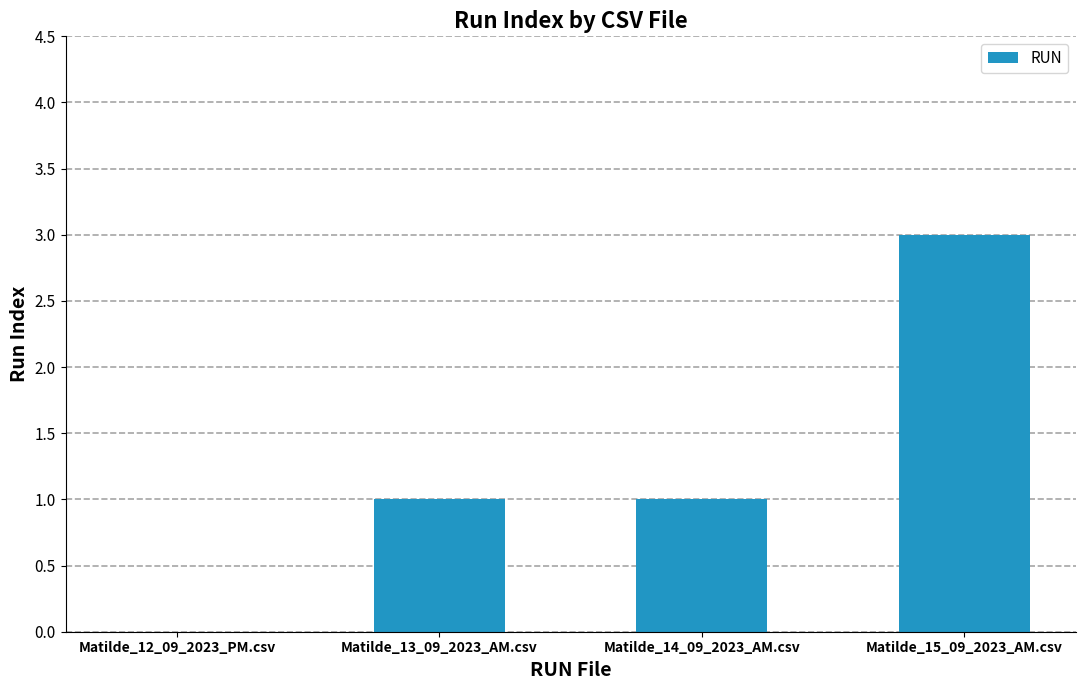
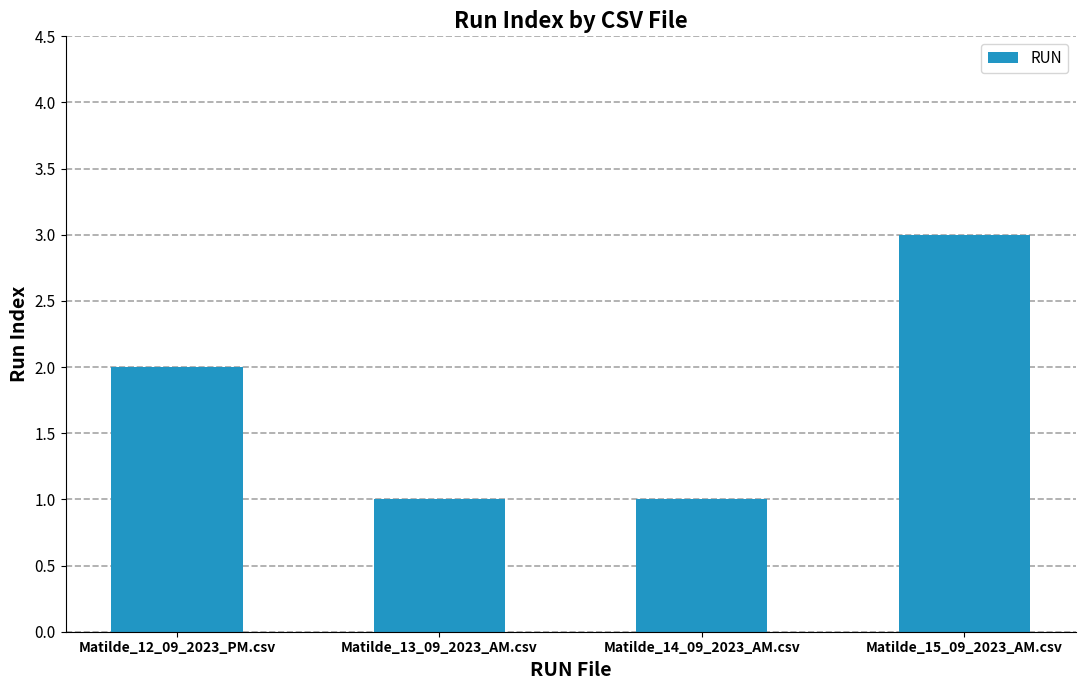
  {
-   "Matilde_12_09_2023_PM.csv": 0,
+   "Matilde_12_09_2023_PM.csv": 2,
    "Matilde_13_09_2023_AM.csv": 1,
    "Matilde_14_09_2023_AM.csv": 1,
    "Matilde_15_09_2023_AM.csv": 3
  }
